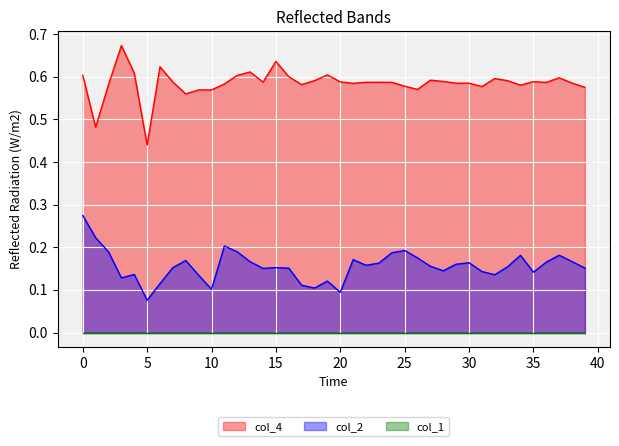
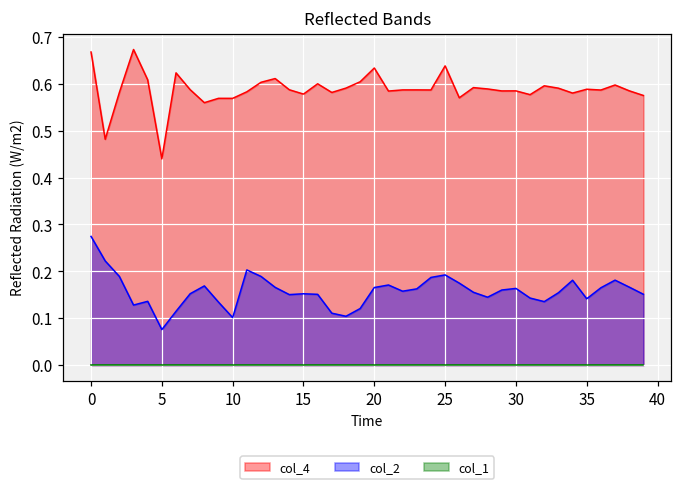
  {
    "col_4": {
-     "0": 0.60,
+     "0": 0.67,
      "5": 0.44,
      "10": 0.57,
-     "15": 0.64,
-     "20": 0.59,
-     "25": 0.58,
+     "15": 0.58,
+     "20": 0.63,
+     "25": 0.64,
      "30": 0.58,
      "35": 0.59
    },
    "col_2": {
      "0": 0.27,
      "5": 0.08,
      "10": 0.10,
      "15": 0.15,
-     "20": 0.09,
+     "20": 0.17,
      "25": 0.19,
      "30": 0.16,
      "35": 0.14
    },
    "col_1": {
      "0": 0.00,
      "5": 0.00,
      "10": 0.00,
      "15": 0.00,
      "20": 0.00,
      "25": 0.00,
      "30": 0.00,
      "35": 0.00
    }
  }
